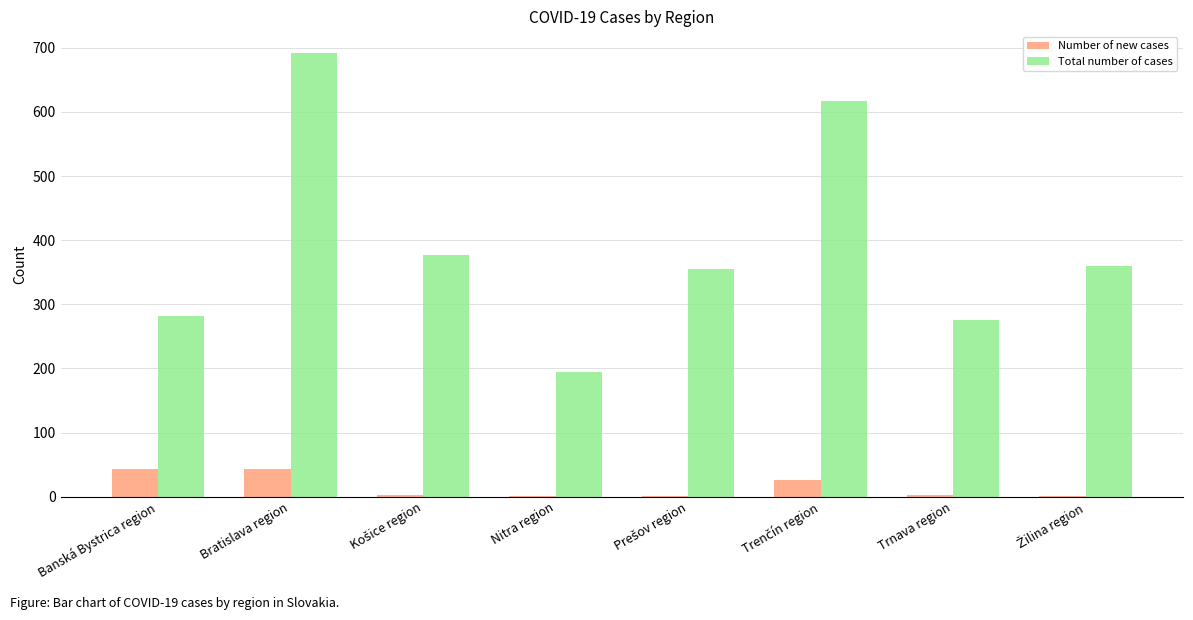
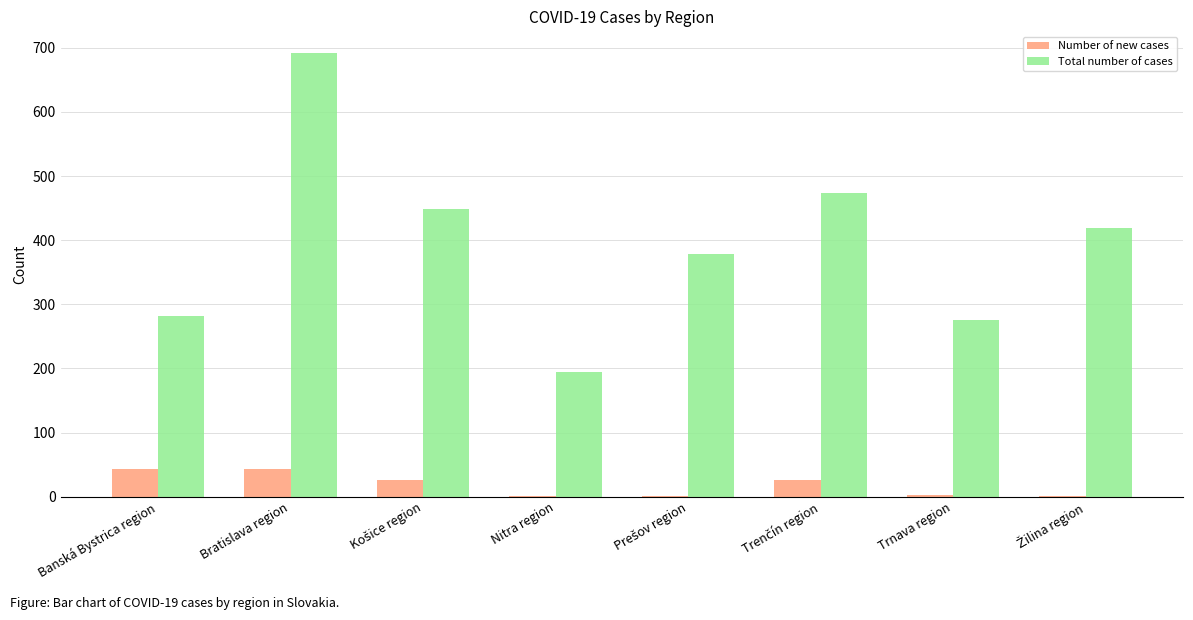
  {
    "Number of new cases": {
      "Banská Bystrica region": 40,
      "Bratislava region": 40,
-     "Košice region": 0,
+     "Košice region": 30,
      "Trenčín region": 30
    },
    "Total number of cases": {
      "Banská Bystrica region": 280,
      "Bratislava region": 690,
-     "Košice region": 380,
+     "Košice region": 450,
      "Nitra region": 190,
-     "Prešov region": 360,
-     "Trenčín region": 620,
+     "Prešov region": 380,
+     "Trenčín region": 470,
      "Trnava region": 280,
-     "Žilina region": 360
+     "Žilina region": 420
    }
  }
